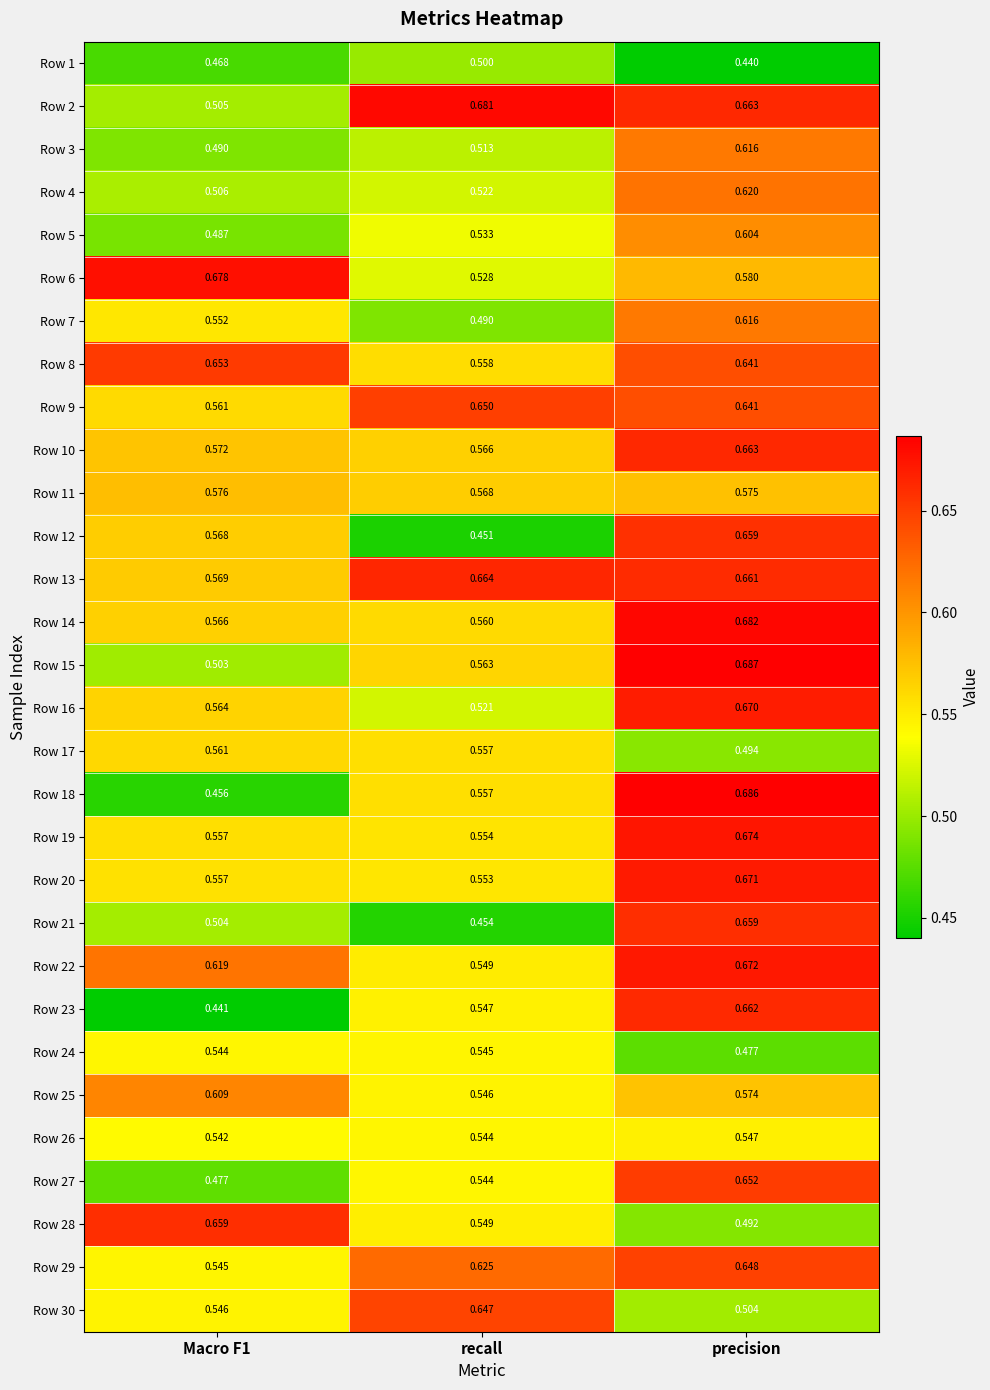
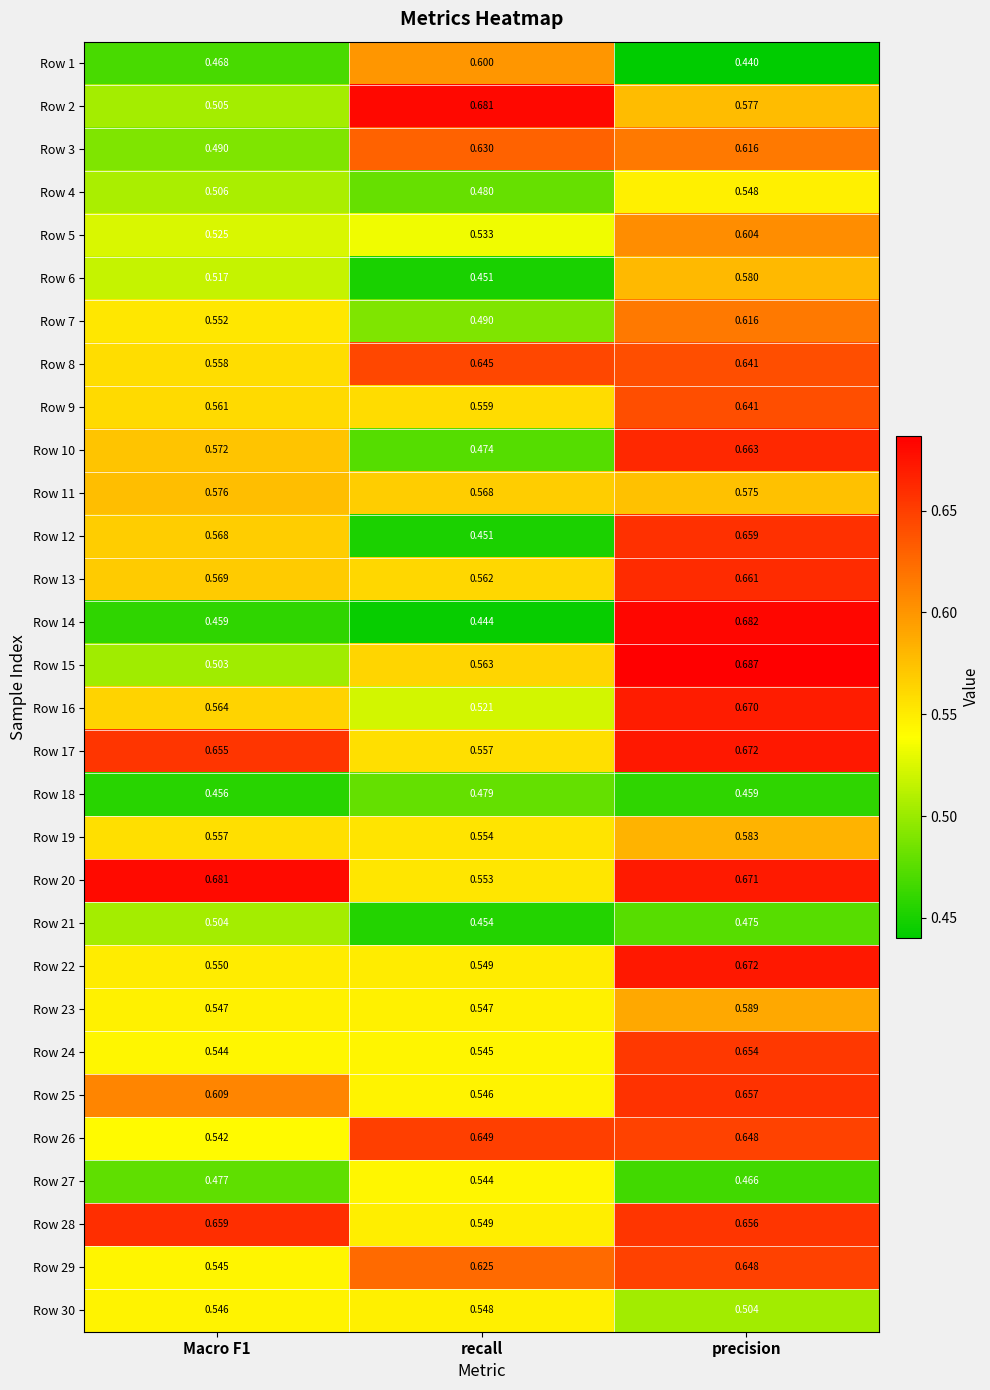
  {
    "Row 1": {
      "Macro F1": 0.468,
-     "recall": 0.500,
+     "recall": 0.600,
      "precision": 0.440
    },
    "Row 2": {
      "Macro F1": 0.505,
      "recall": 0.681,
-     "precision": 0.663
+     "precision": 0.577
    },
    "Row 3": {
      "Macro F1": 0.490,
-     "recall": 0.513,
+     "recall": 0.630,
      "precision": 0.616
    },
    "Row 4": {
      "Macro F1": 0.506,
-     "recall": 0.522,
-     "precision": 0.620
+     "recall": 0.480,
+     "precision": 0.548
    },
    "Row 5": {
-     "Macro F1": 0.487,
+     "Macro F1": 0.525,
      "recall": 0.533,
      "precision": 0.604
    },
    "Row 6": {
-     "Macro F1": 0.678,
-     "recall": 0.528,
+     "Macro F1": 0.517,
+     "recall": 0.451,
      "precision": 0.580
    },
    "Row 7": {
      "Macro F1": 0.552,
      "recall": 0.490,
      "precision": 0.616
    },
    "Row 8": {
-     "Macro F1": 0.653,
-     "recall": 0.558,
+     "Macro F1": 0.558,
+     "recall": 0.645,
      "precision": 0.641
    },
    "Row 9": {
      "Macro F1": 0.561,
-     "recall": 0.650,
+     "recall": 0.559,
      "precision": 0.641
    },
    "Row 10": {
      "Macro F1": 0.572,
-     "recall": 0.566,
+     "recall": 0.474,
      "precision": 0.663
    },
    "Row 11": {
      "Macro F1": 0.576,
      "recall": 0.568,
      "precision": 0.575
    },
    "Row 12": {
      "Macro F1": 0.568,
      "recall": 0.451,
      "precision": 0.659
    },
    "Row 13": {
      "Macro F1": 0.569,
-     "recall": 0.664,
+     "recall": 0.562,
      "precision": 0.661
    },
    "Row 14": {
-     "Macro F1": 0.566,
-     "recall": 0.560,
+     "Macro F1": 0.459,
+     "recall": 0.444,
      "precision": 0.682
    },
    "Row 15": {
      "Macro F1": 0.503,
      "recall": 0.563,
      "precision": 0.687
    },
    "Row 16": {
      "Macro F1": 0.564,
      "recall": 0.521,
      "precision": 0.670
    },
    "Row 17": {
-     "Macro F1": 0.561,
+     "Macro F1": 0.655,
      "recall": 0.557,
-     "precision": 0.494
+     "precision": 0.672
    },
    "Row 18": {
      "Macro F1": 0.456,
-     "recall": 0.557,
-     "precision": 0.686
+     "recall": 0.479,
+     "precision": 0.459
    },
    "Row 19": {
      "Macro F1": 0.557,
      "recall": 0.554,
-     "precision": 0.674
+     "precision": 0.583
    },
    "Row 20": {
-     "Macro F1": 0.557,
+     "Macro F1": 0.681,
      "recall": 0.553,
      "precision": 0.671
    },
    "Row 21": {
      "Macro F1": 0.504,
      "recall": 0.454,
-     "precision": 0.659
+     "precision": 0.475
    },
    "Row 22": {
-     "Macro F1": 0.619,
+     "Macro F1": 0.550,
      "recall": 0.549,
      "precision": 0.672
    },
    "Row 23": {
-     "Macro F1": 0.441,
+     "Macro F1": 0.547,
      "recall": 0.547,
-     "precision": 0.662
+     "precision": 0.589
    },
    "Row 24": {
      "Macro F1": 0.544,
      "recall": 0.545,
-     "precision": 0.477
+     "precision": 0.654
    },
    "Row 25": {
      "Macro F1": 0.609,
      "recall": 0.546,
-     "precision": 0.574
+     "precision": 0.657
    },
    "Row 26": {
      "Macro F1": 0.542,
-     "recall": 0.544,
-     "precision": 0.547
+     "recall": 0.649,
+     "precision": 0.648
    },
    "Row 27": {
      "Macro F1": 0.477,
      "recall": 0.544,
-     "precision": 0.652
+     "precision": 0.466
    },
    "Row 28": {
      "Macro F1": 0.659,
      "recall": 0.549,
-     "precision": 0.492
+     "precision": 0.656
    },
    "Row 29": {
      "Macro F1": 0.545,
      "recall": 0.625,
      "precision": 0.648
    },
    "Row 30": {
      "Macro F1": 0.546,
-     "recall": 0.647,
+     "recall": 0.548,
      "precision": 0.504
    }
  }
